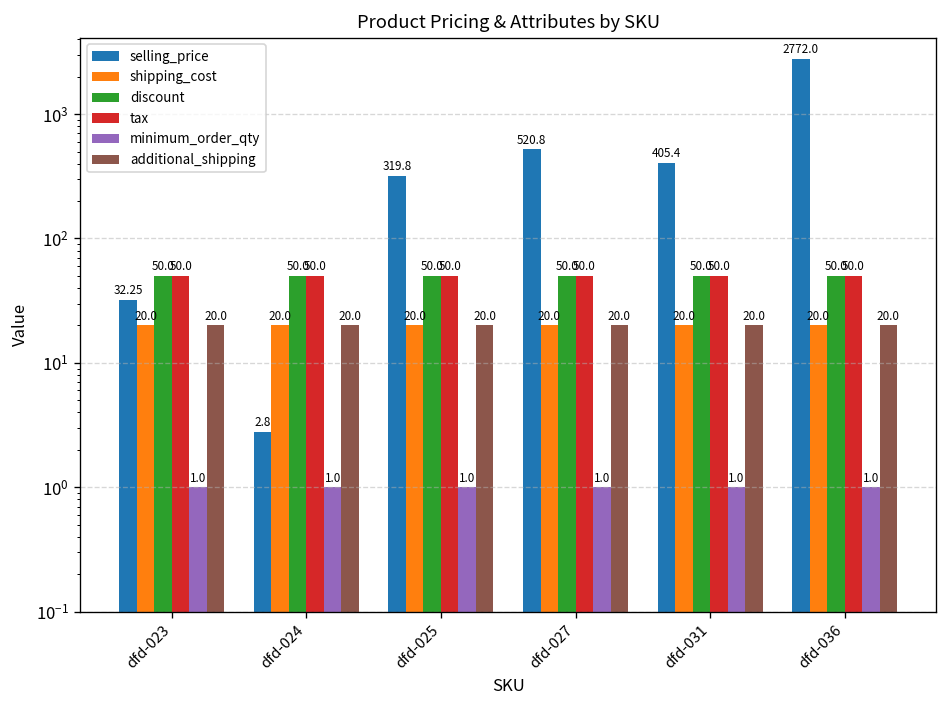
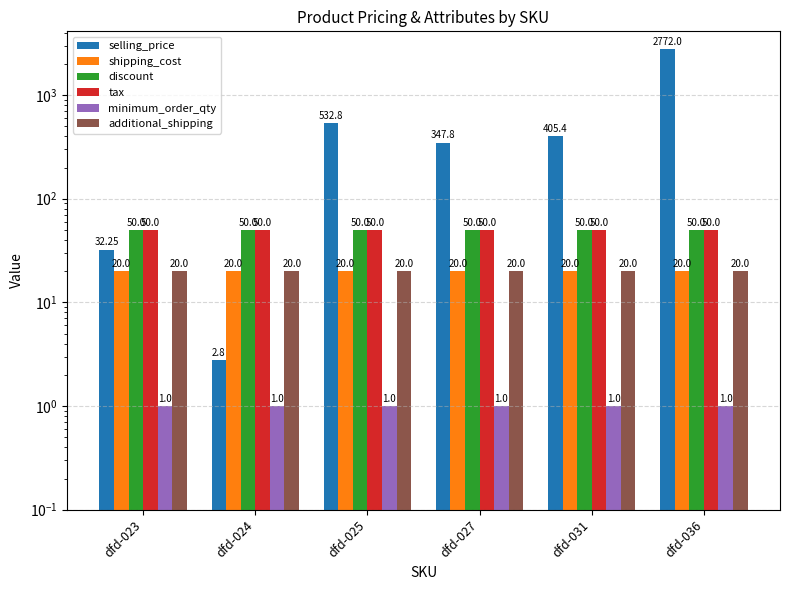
  {
    "selling_price": {
      "dfd-023": 32.25,
      "dfd-024": 2.8,
-     "dfd-025": 319.8,
-     "dfd-027": 520.8,
+     "dfd-025": 532.8,
+     "dfd-027": 347.8,
      "dfd-031": 405.4,
      "dfd-036": 2772.0
    },
    "shipping_cost": {
      "dfd-023": 20.0,
      "dfd-024": 20.0,
      "dfd-025": 20.0,
      "dfd-027": 20.0,
      "dfd-031": 20.0,
      "dfd-036": 20.0
    },
    "minimum_order_qty": {
      "dfd-023": 1.0,
      "dfd-024": 1.0,
      "dfd-025": 1.0,
      "dfd-027": 1.0,
      "dfd-031": 1.0,
      "dfd-036": 1.0
    },
    "additional_shipping": {
      "dfd-023": 20.0,
      "dfd-024": 20.0,
      "dfd-025": 20.0,
      "dfd-027": 20.0,
      "dfd-031": 20.0,
      "dfd-036": 20.0
    }
  }
